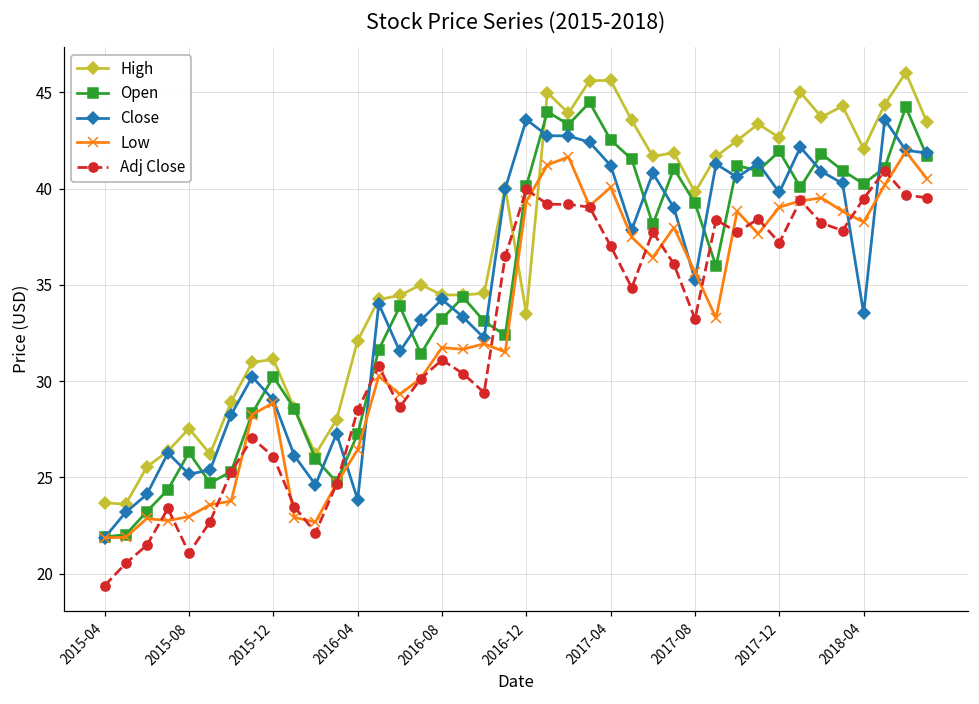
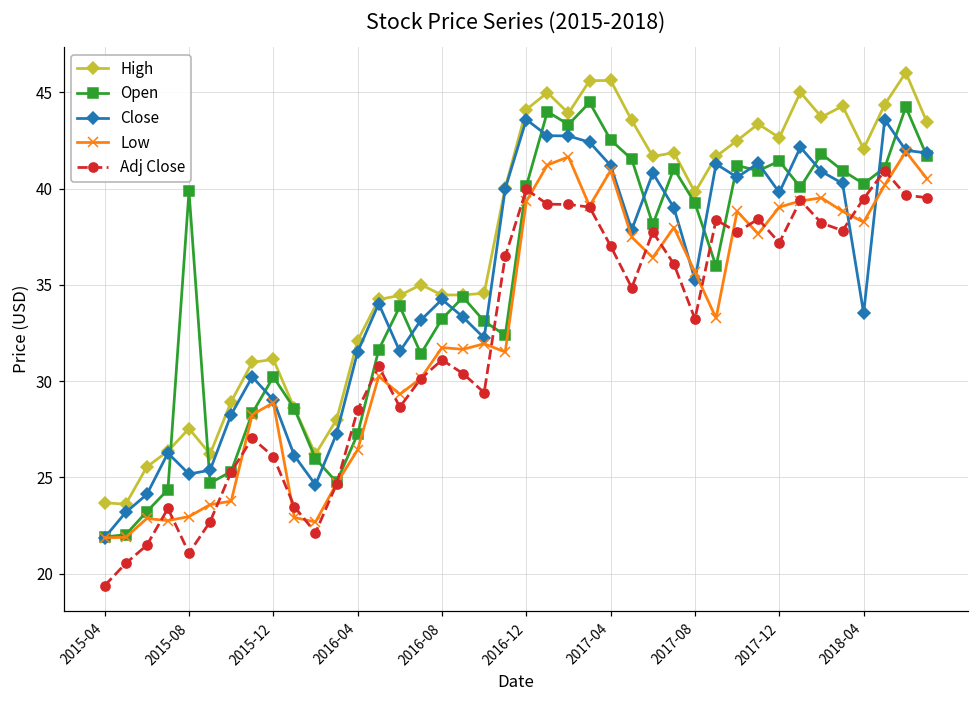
  {
    "High": {
      "2015-04": 23.7,
      "2015-08": 27.5,
      "2015-12": 31.1,
      "2016-04": 32.1,
      "2016-08": 34.5,
-     "2016-12": 33.5,
+     "2016-12": 44.1,
      "2017-04": 45.6,
      "2017-08": 39.8,
      "2017-12": 42.7,
      "2018-04": 42.1
    },
    "Open": {
-     "2015-08": 26.3,
+     "2015-08": 39.9,
      "2015-12": 30.2,
      "2016-04": 27.3,
      "2016-08": 33.2,
      "2016-12": 40.1,
      "2017-04": 42.5,
      "2017-08": 39.2,
-     "2017-12": 41.9,
+     "2017-12": 41.4,
      "2018-04": 40.3
    },
    "Close": {
      "2015-08": 25.2,
-     "2016-04": 23.8,
+     "2016-04": 31.5,
      "2016-08": 34.2,
      "2016-12": 43.6,
      "2017-04": 41.2,
      "2017-08": 35.3,
      "2017-12": 39.8,
      "2018-04": 33.5
    },
    "Low": {
      "2015-08": 23.0,
      "2016-04": 26.4,
      "2016-08": 31.7,
      "2016-12": 39.3,
-     "2017-04": 40.1,
+     "2017-04": 40.9,
      "2017-08": 35.7,
      "2017-12": 39.0,
      "2018-04": 38.3
    },
    "Adj Close": {
      "2015-04": 19.4,
      "2015-08": 21.1,
      "2015-12": 26.1,
      "2016-04": 28.5,
      "2016-08": 31.1,
      "2016-12": 40.0,
      "2017-04": 37.0,
      "2017-08": 33.2,
      "2017-12": 37.2,
      "2018-04": 39.5
    }
  }
